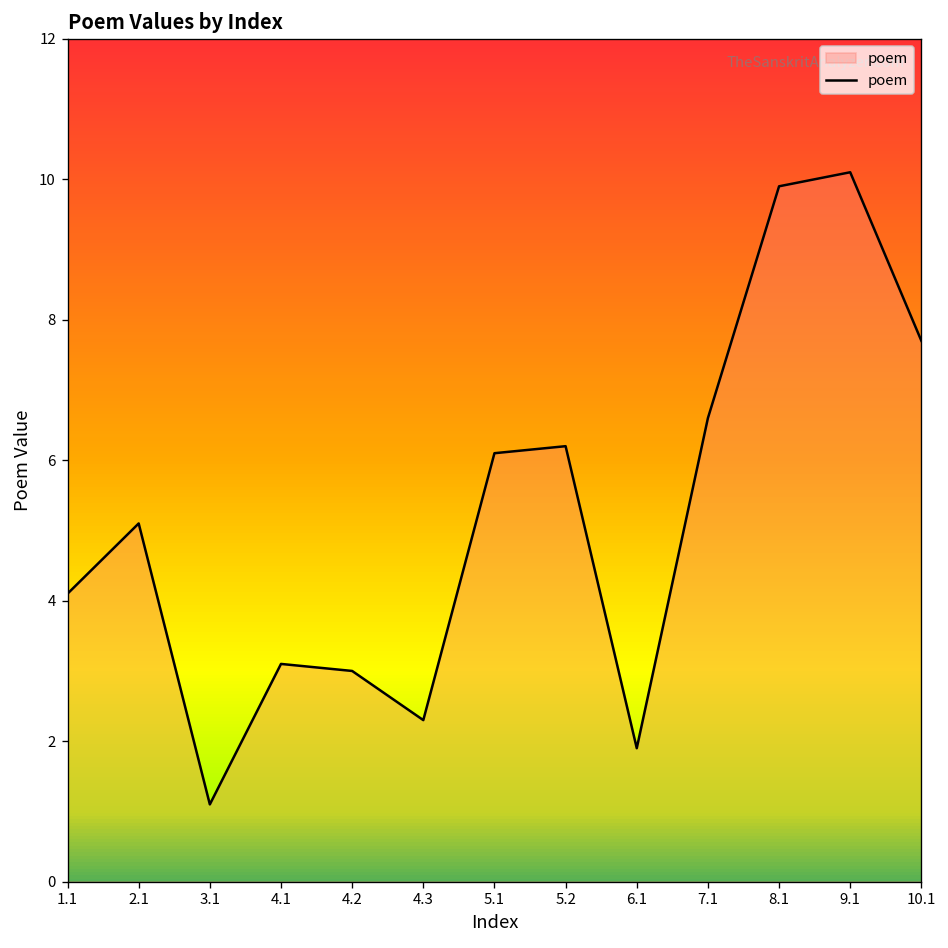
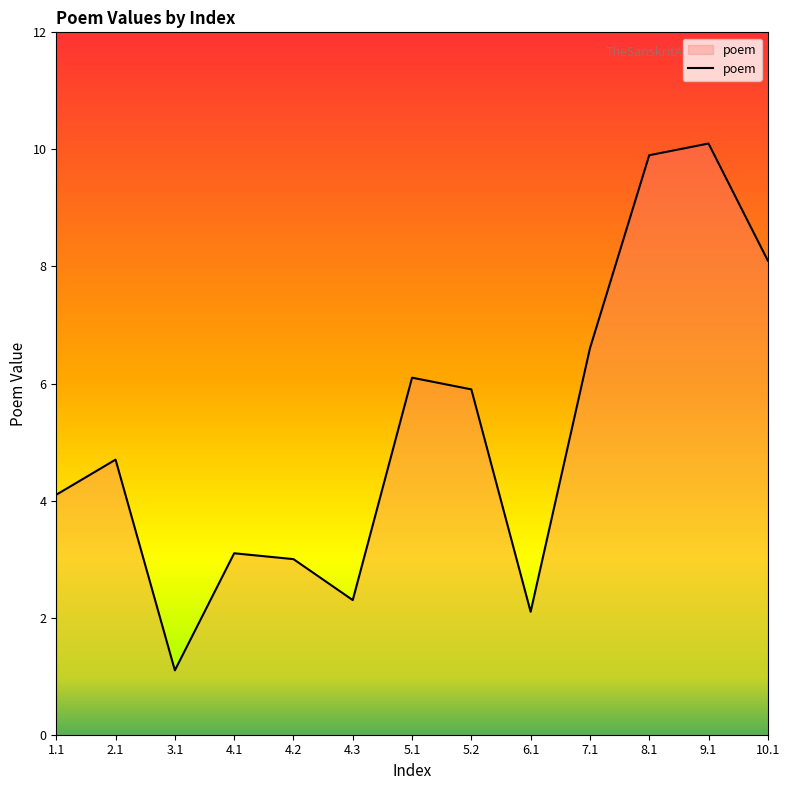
  {
    "1.1": 4.1,
-   "2.1": 5.1,
+   "2.1": 4.7,
    "3.1": 1.1,
    "4.1": 3.1,
    "4.2": 3.0,
    "4.3": 2.3,
    "5.1": 6.1,
-   "5.2": 6.2,
-   "6.1": 1.9,
+   "5.2": 5.9,
+   "6.1": 2.1,
    "7.1": 6.6,
    "8.1": 9.9,
    "9.1": 10.1,
-   "10.1": 7.7
+   "10.1": 8.1
  }
